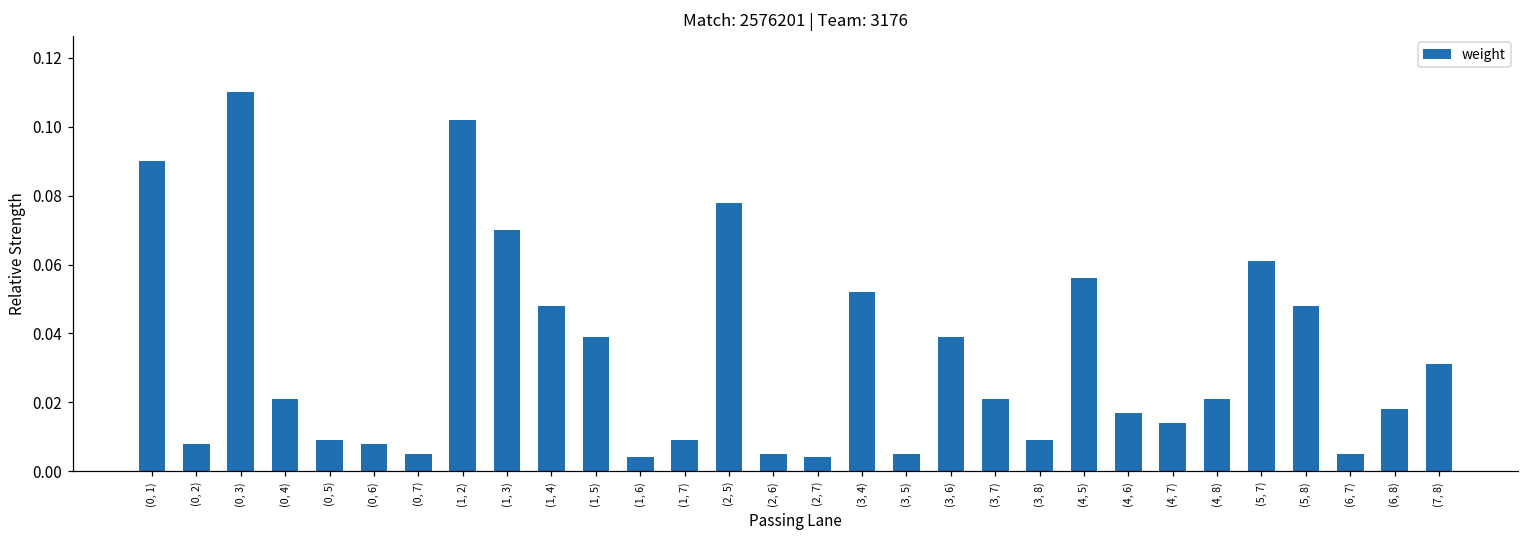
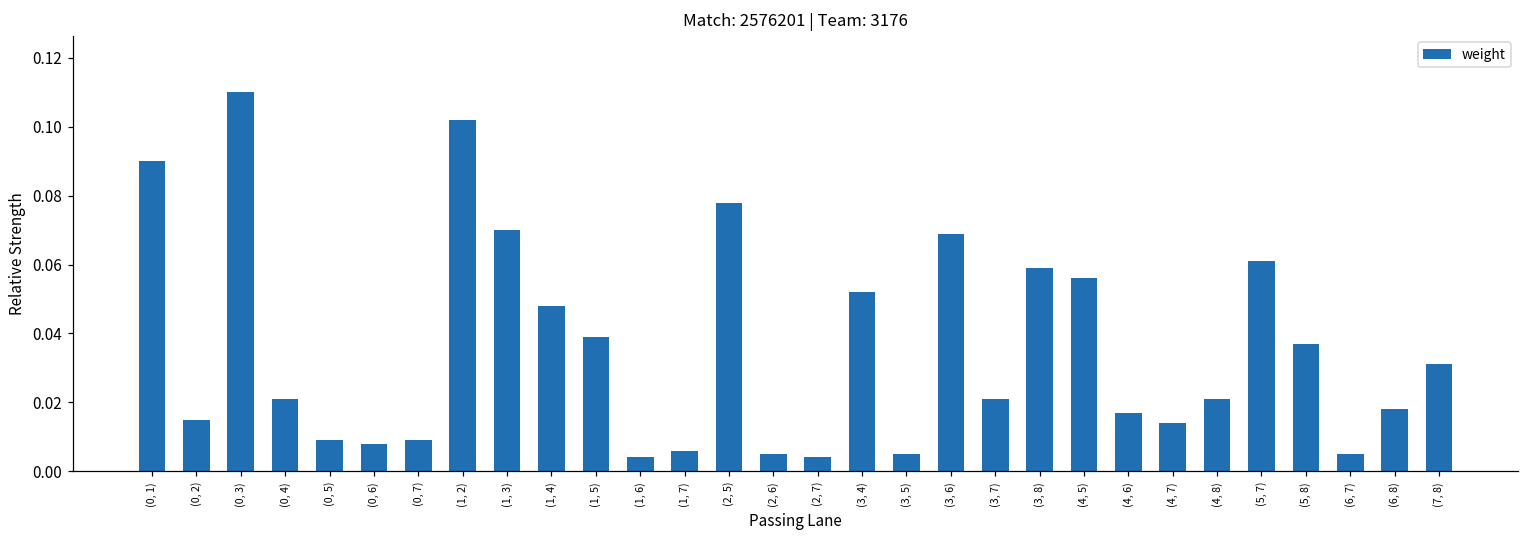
  {
    "(0, 1)": 0.090,
-   "(0, 2)": 0.008,
+   "(0, 2)": 0.015,
    "(0, 3)": 0.110,
    "(0, 4)": 0.021,
    "(0, 5)": 0.009,
    "(0, 6)": 0.008,
-   "(0, 7)": 0.005,
+   "(0, 7)": 0.009,
    "(1, 2)": 0.102,
    "(1, 3)": 0.070,
    "(1, 4)": 0.048,
    "(1, 5)": 0.039,
    "(1, 6)": 0.004,
-   "(1, 7)": 0.009,
+   "(1, 7)": 0.006,
    "(2, 5)": 0.078,
    "(2, 6)": 0.005,
    "(2, 7)": 0.004,
    "(3, 4)": 0.052,
    "(3, 5)": 0.005,
-   "(3, 6)": 0.039,
+   "(3, 6)": 0.069,
    "(3, 7)": 0.021,
-   "(3, 8)": 0.009,
+   "(3, 8)": 0.059,
    "(4, 5)": 0.056,
    "(4, 6)": 0.017,
    "(4, 7)": 0.014,
    "(4, 8)": 0.021,
    "(5, 7)": 0.061,
-   "(5, 8)": 0.048,
+   "(5, 8)": 0.037,
    "(6, 7)": 0.005,
    "(6, 8)": 0.018,
    "(7, 8)": 0.031
  }
